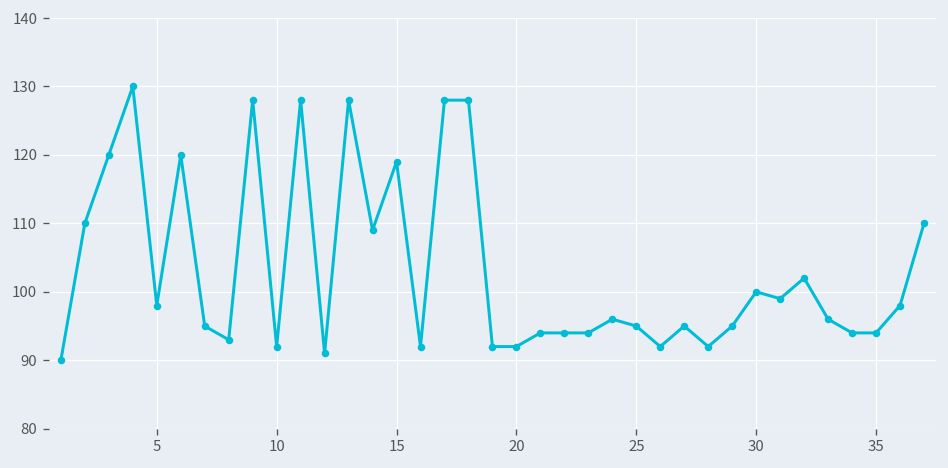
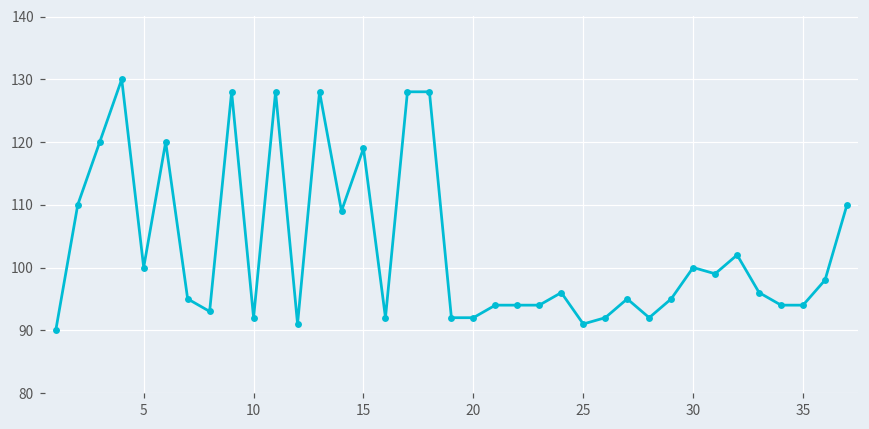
  {
-   "5": 98,
+   "5": 100,
    "10": 92,
    "15": 119,
    "20": 92,
-   "25": 95,
+   "25": 91,
    "30": 100,
    "35": 94
  }
